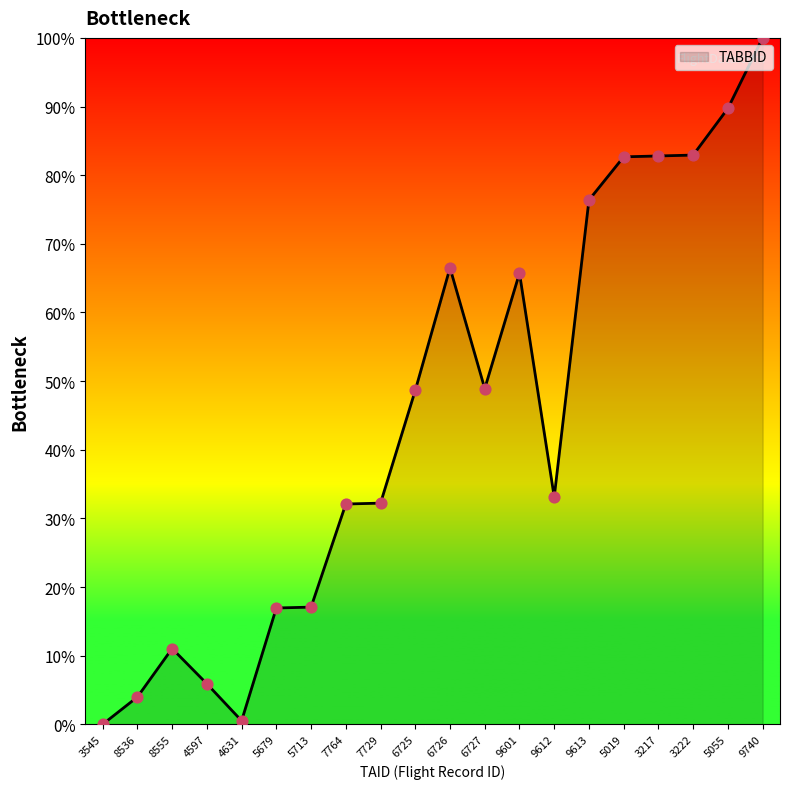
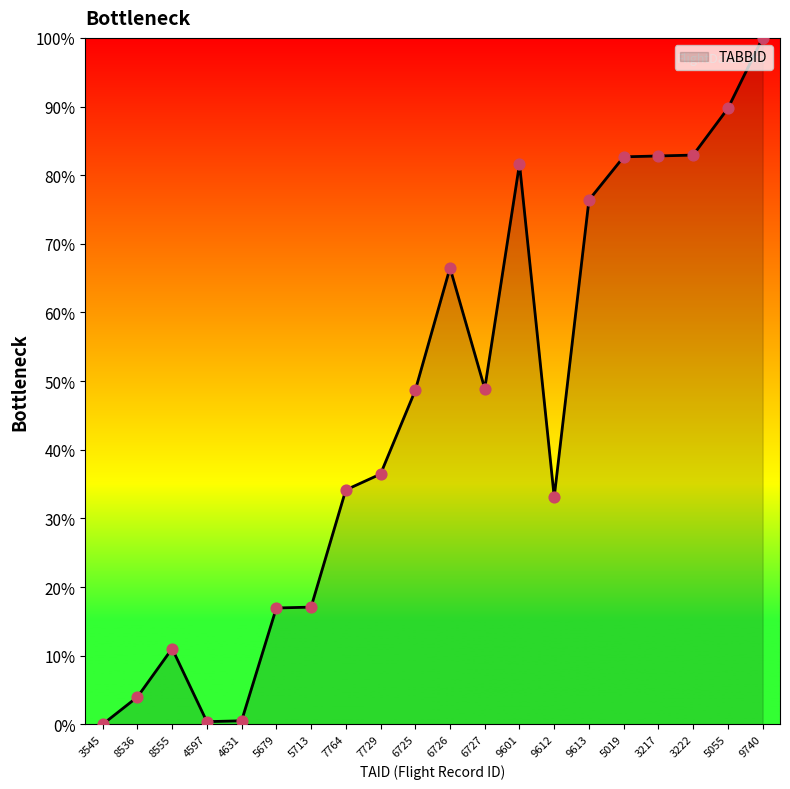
  {
    "3545": "0%",
    "8536": "4%",
    "8555": "11%",
-   "4597": "6%",
+   "4597": "0%",
    "4631": "1%",
    "5679": "17%",
    "5713": "17%",
-   "7764": "32%",
-   "7729": "32%",
+   "7764": "34%",
+   "7729": "36%",
    "6725": "49%",
    "6726": "66%",
    "6727": "49%",
-   "9601": "66%",
+   "9601": "82%",
    "9612": "33%",
    "9613": "76%",
    "5019": "83%",
    "3217": "83%",
    "3222": "83%",
    "5055": "90%",
    "9740": "100%"
  }
